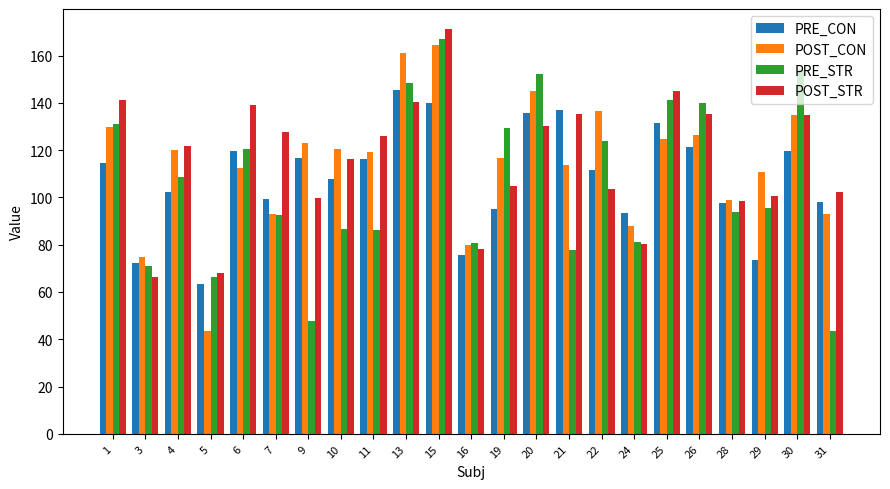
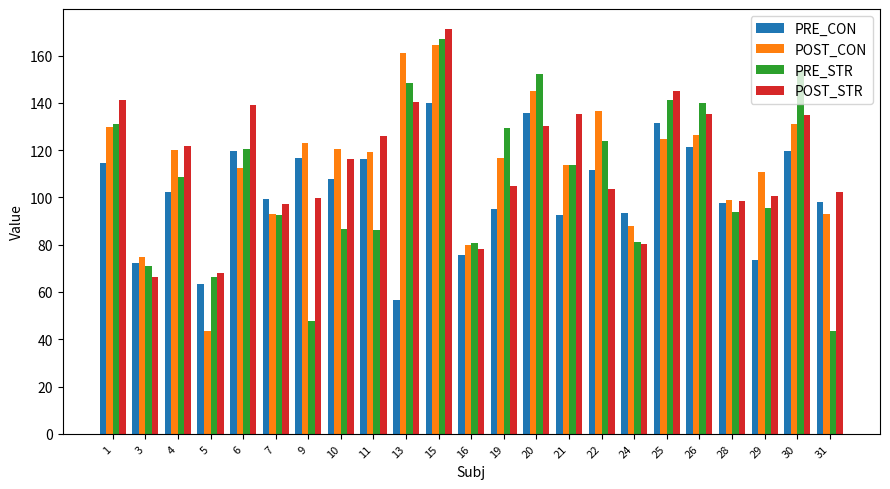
  {
    "PRE_CON": {
      "1": 114,
      "3": 72,
      "4": 102,
      "5": 63,
      "6": 120,
      "7": 100,
      "9": 117,
      "10": 108,
      "11": 116,
-     "13": 145,
+     "13": 57,
      "15": 140,
      "16": 76,
      "19": 95,
      "20": 136,
-     "21": 137,
+     "21": 93,
      "22": 112,
      "24": 93,
      "25": 131,
      "26": 121,
      "28": 97,
      "29": 74,
      "30": 120,
      "31": 98
    },
    "POST_CON": {
      "1": 130,
      "3": 75,
      "4": 120,
      "5": 43,
      "6": 113,
      "7": 93,
      "9": 123,
      "10": 120,
      "11": 119,
      "13": 161,
      "15": 165,
      "16": 80,
      "19": 117,
      "20": 145,
      "21": 114,
      "22": 137,
      "24": 88,
      "25": 125,
      "26": 126,
      "28": 99,
      "29": 111,
-     "30": 135,
+     "30": 131,
      "31": 93
    },
    "PRE_STR": {
      "1": 131,
      "3": 71,
      "4": 109,
      "5": 66,
      "6": 121,
      "7": 92,
      "9": 48,
      "10": 87,
      "11": 86,
      "13": 148,
      "15": 167,
      "16": 81,
      "19": 129,
      "20": 152,
-     "21": 78,
+     "21": 114,
      "22": 124,
      "24": 81,
      "25": 141,
      "26": 140,
      "28": 94,
      "29": 95,
      "31": 44
    },
    "POST_STR": {
      "1": 141,
      "3": 66,
      "4": 122,
      "5": 68,
      "6": 139,
-     "7": 128,
+     "7": 97,
      "9": 100,
      "10": 116,
      "11": 126,
      "13": 140,
      "15": 171,
      "16": 78,
      "19": 105,
      "20": 130,
      "21": 135,
      "22": 104,
      "24": 80,
      "25": 145,
      "26": 135,
      "28": 99,
      "29": 101,
      "30": 135,
      "31": 102
    }
  }
